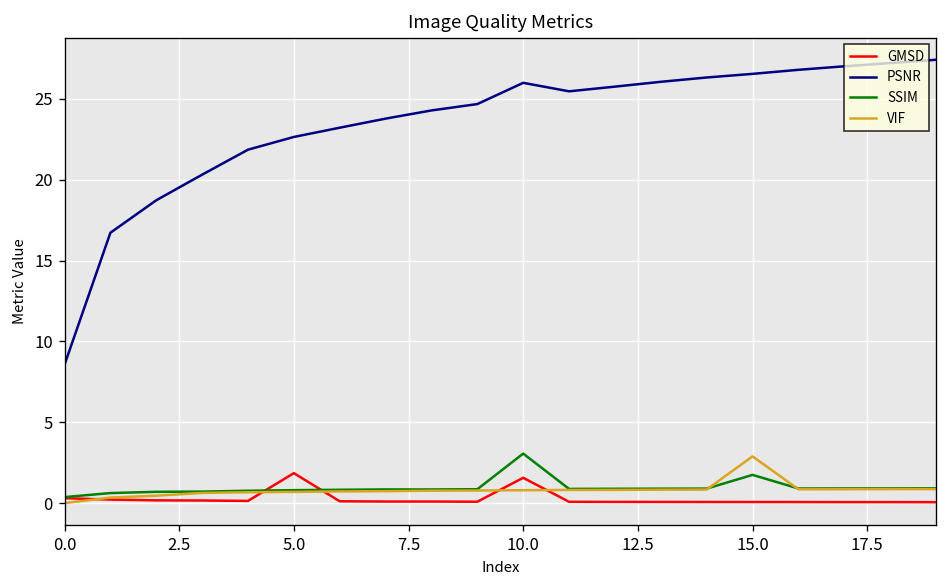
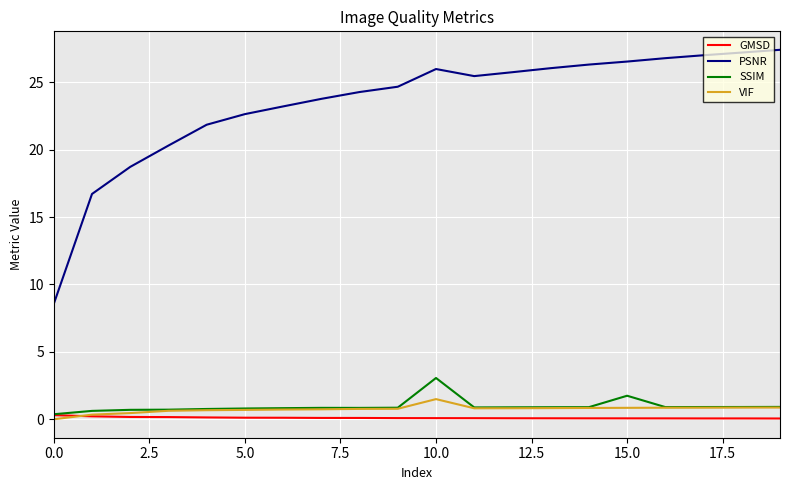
  {
    "GMSD": {
-     "5.0": 1.9,
-     "10.0": 1.6,
+     "5.0": 0.1,
+     "10.0": 0.1,
      "15.0": 0.1
    },
    "PSNR": {
      "0.0": 8.6,
      "5.0": 22.6,
      "10.0": 26.0,
      "15.0": 26.5
    },
    "SSIM": {
      "10.0": 3.1,
      "15.0": 1.7
    },
    "VIF": {
      "0.0": 0.0,
-     "10.0": 0.8,
-     "15.0": 2.9
+     "10.0": 1.5,
+     "15.0": 0.8
    }
  }
